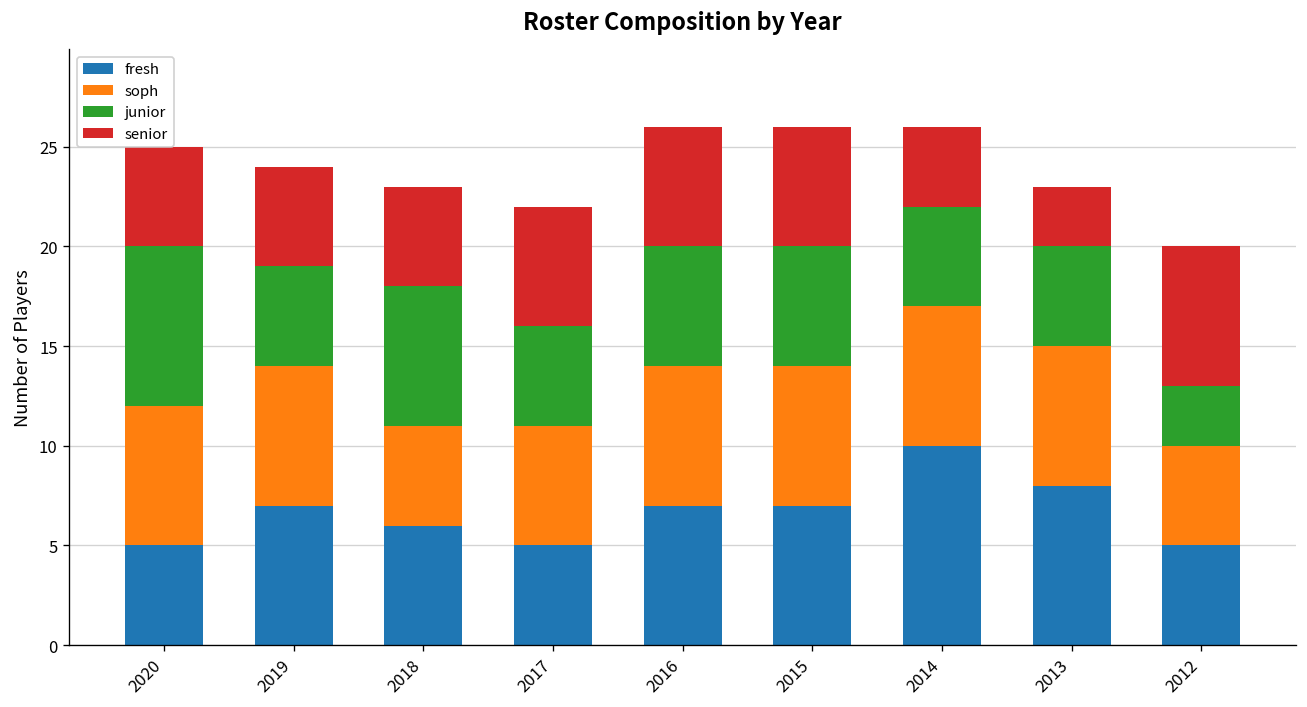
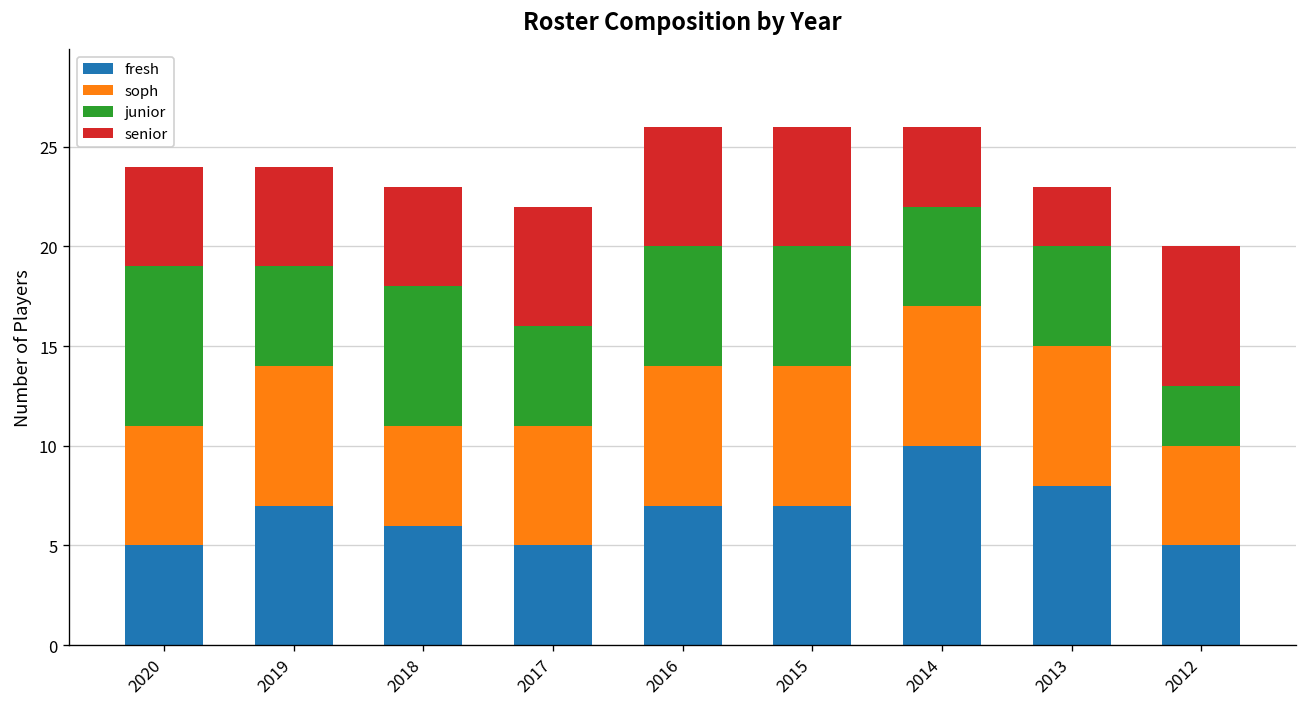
  {
    "fresh": {
      "2020": 5,
      "2019": 7,
      "2018": 6,
      "2017": 5,
      "2016": 7,
      "2015": 7,
      "2014": 10,
      "2013": 8,
      "2012": 5
    },
    "soph": {
-     "2020": 7,
+     "2020": 6,
      "2019": 7,
      "2018": 5,
      "2017": 6,
      "2016": 7,
      "2015": 7,
      "2014": 7,
      "2013": 7,
      "2012": 5
    },
    "junior": {
      "2020": 8,
      "2019": 5,
      "2018": 7,
      "2017": 5,
      "2016": 6,
      "2015": 6,
      "2014": 5,
      "2013": 5,
      "2012": 3
    },
    "senior": {
      "2019": 5,
      "2018": 5,
      "2017": 6,
      "2016": 6,
      "2015": 6,
      "2014": 4,
      "2013": 3,
      "2012": 7
    }
  }
